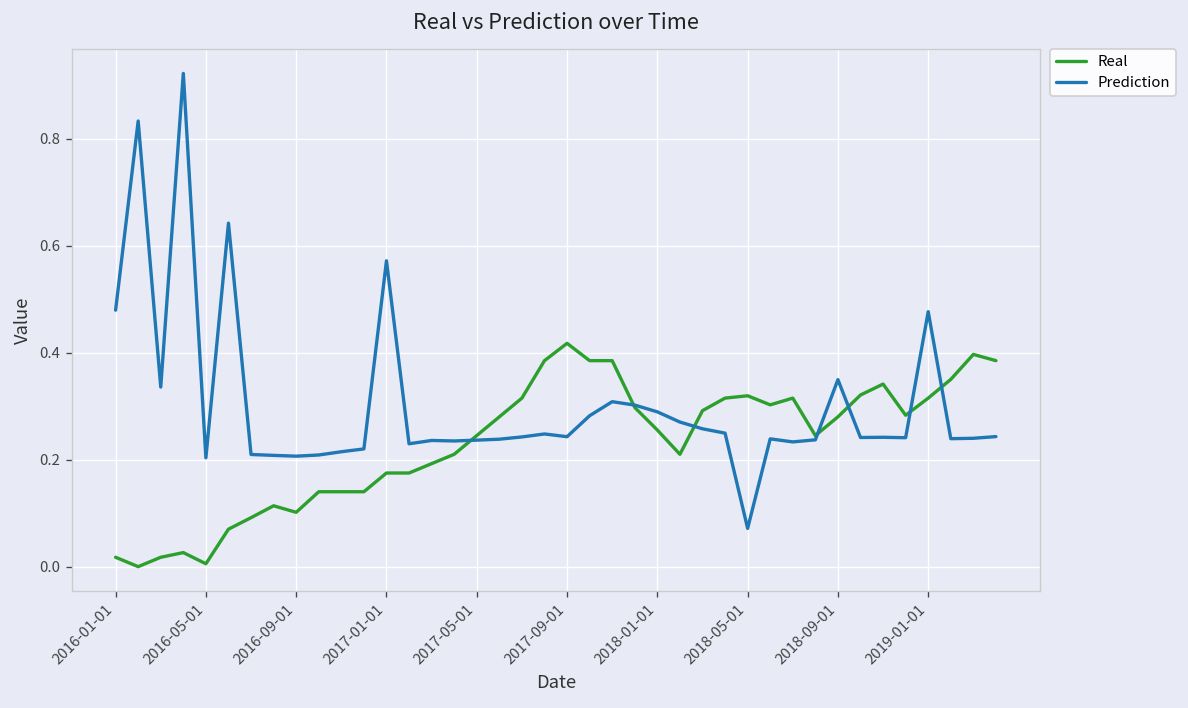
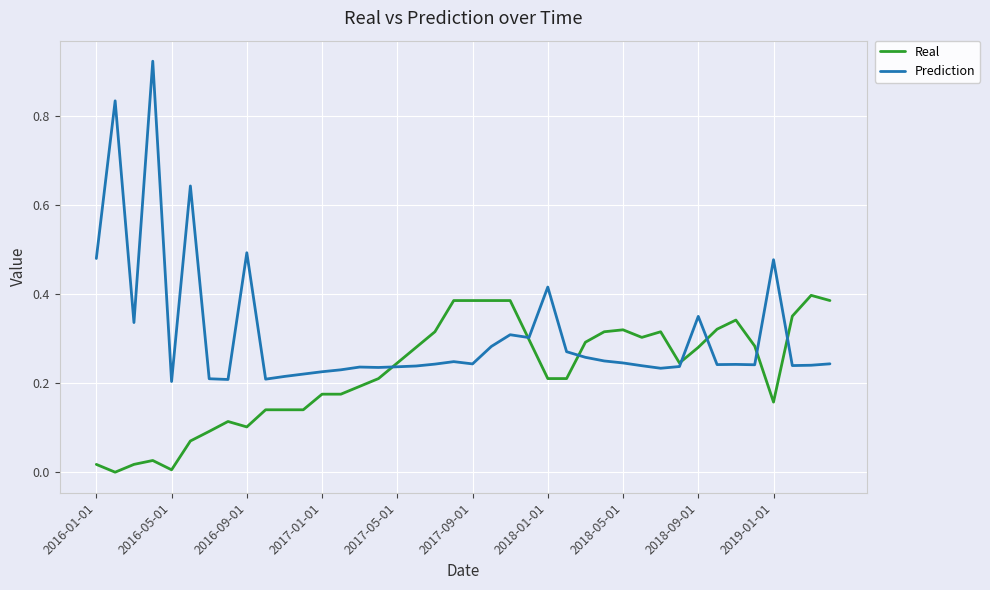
  {
    "Real": {
      "2016-01-01": 0.02,
      "2016-05-01": 0.01,
      "2016-09-01": 0.10,
      "2017-01-01": 0.18,
      "2017-05-01": 0.25,
-     "2017-09-01": 0.42,
-     "2018-01-01": 0.26,
+     "2017-09-01": 0.39,
+     "2018-01-01": 0.21,
      "2018-05-01": 0.32,
      "2018-09-01": 0.28,
-     "2019-01-01": 0.32
+     "2019-01-01": 0.16
    },
    "Prediction": {
      "2016-01-01": 0.48,
      "2016-05-01": 0.20,
-     "2016-09-01": 0.21,
-     "2017-01-01": 0.57,
+     "2016-09-01": 0.49,
+     "2017-01-01": 0.23,
      "2017-05-01": 0.24,
      "2017-09-01": 0.24,
-     "2018-01-01": 0.29,
-     "2018-05-01": 0.07,
+     "2018-01-01": 0.42,
+     "2018-05-01": 0.25,
      "2018-09-01": 0.35,
      "2019-01-01": 0.48
    }
  }
